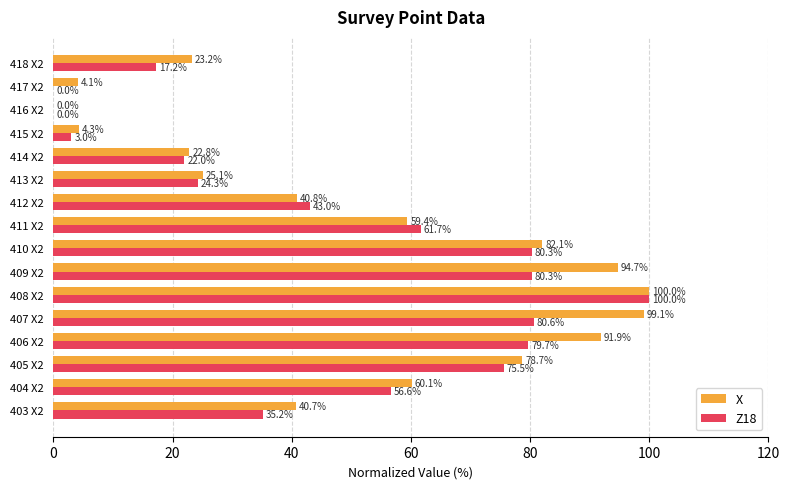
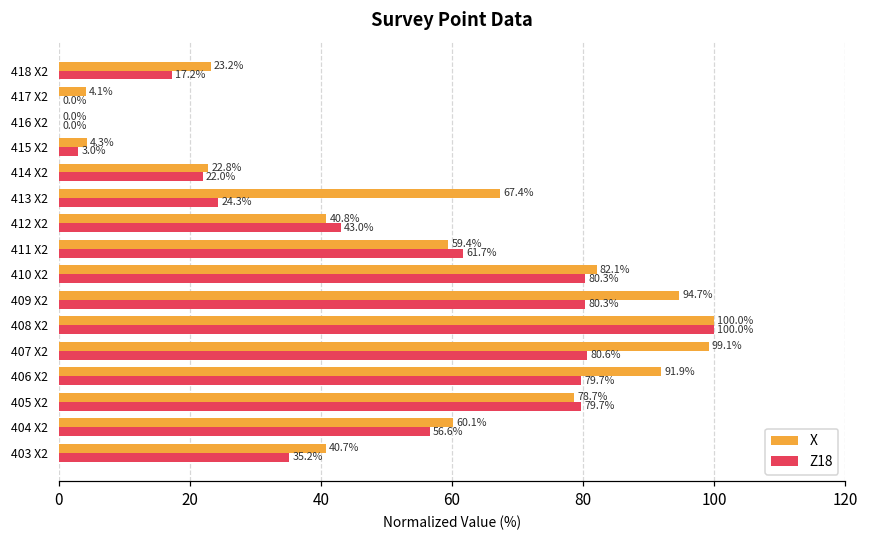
  {
    "X": {
      "418 X2": "23.2%",
      "417 X2": "4.1%",
      "415 X2": "4.3%",
-     "413 X2": "25.1%",
+     "413 X2": "67.4%",
      "412 X2": "40.8%",
      "411 X2": "59.4%",
      "410 X2": "82.1%",
      "409 X2": "94.7%",
      "407 X2": "99.1%",
      "406 X2": "91.9%",
      "405 X2": "78.7%",
      "404 X2": "60.1%",
      "403 X2": "40.7%"
    },
    "Z18": {
      "418 X2": "17.2%",
      "417 X2": "0.0%",
      "415 X2": "3.0%",
      "413 X2": "24.3%",
      "412 X2": "43.0%",
      "411 X2": "61.7%",
      "410 X2": "80.3%",
      "409 X2": "80.3%",
      "407 X2": "80.6%",
      "406 X2": "79.7%",
-     "405 X2": "75.5%",
+     "405 X2": "79.7%",
      "404 X2": "56.6%",
      "403 X2": "35.2%"
    }
  }
